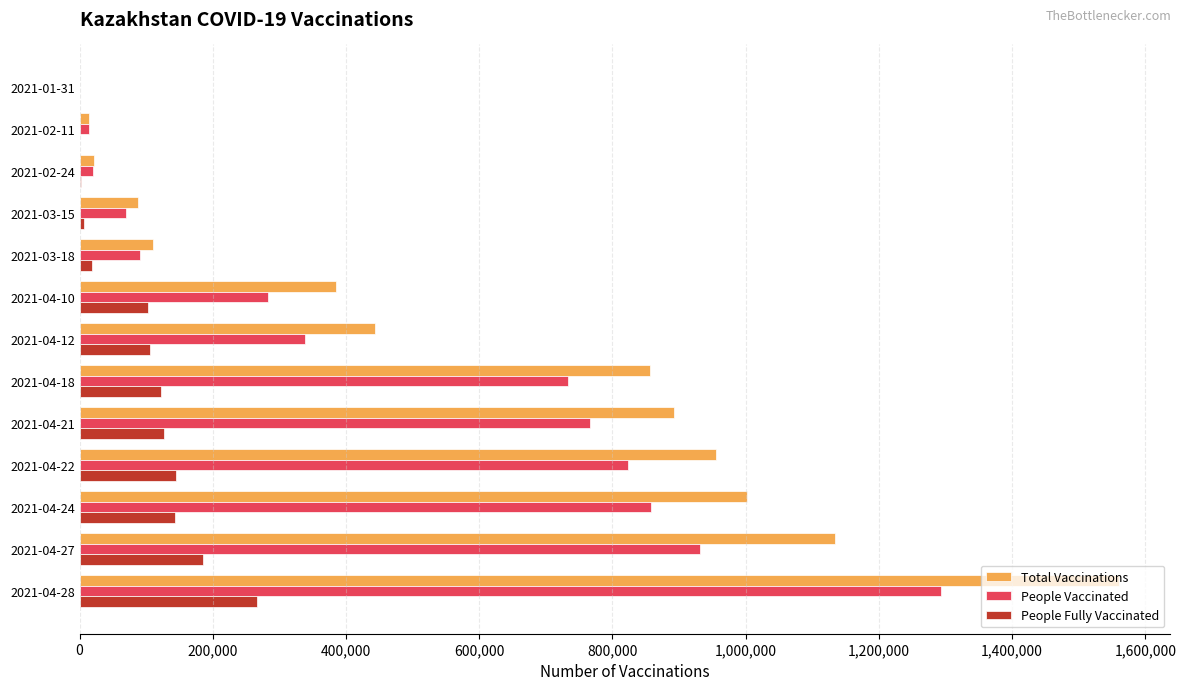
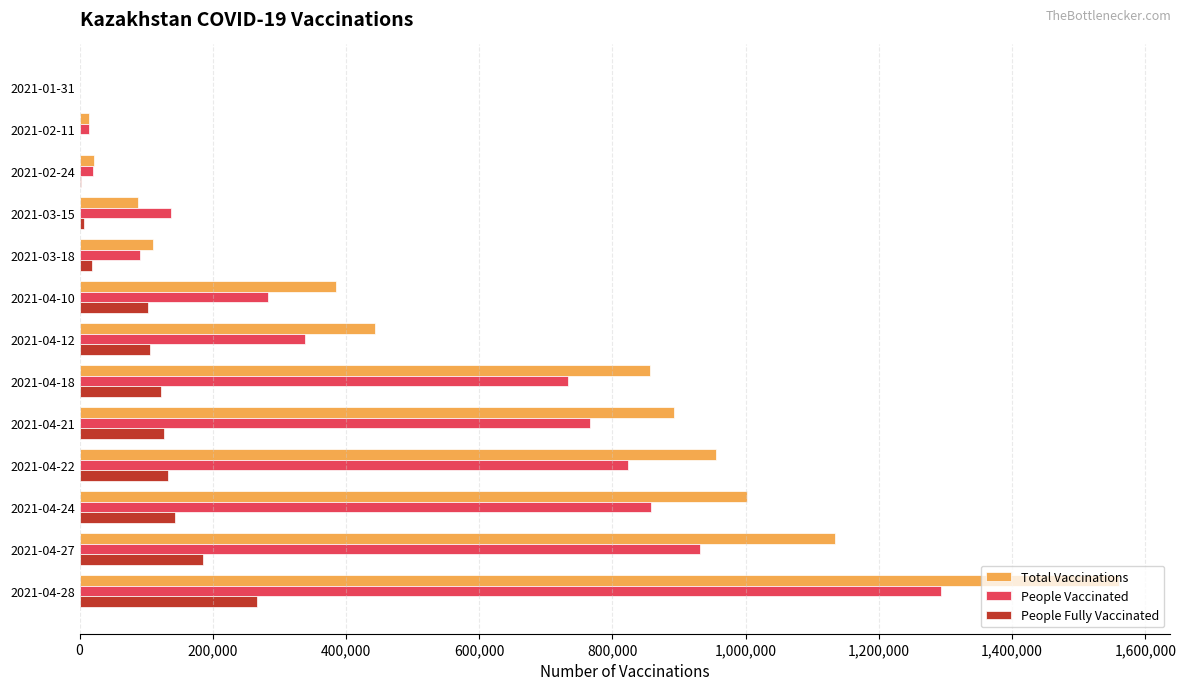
  {
    "Total Vaccinations": {
      "2021-01-31": "0",
      "2021-02-11": "10,000",
      "2021-02-24": "20,000",
      "2021-03-15": "90,000",
      "2021-03-18": "110,000",
      "2021-04-10": "390,000",
      "2021-04-12": "440,000",
      "2021-04-18": "860,000",
      "2021-04-21": "890,000",
      "2021-04-22": "960,000",
      "2021-04-24": "1,000,000",
      "2021-04-27": "1,130,000"
    },
    "People Vaccinated": {
      "2021-01-31": "0",
      "2021-02-11": "10,000",
      "2021-02-24": "20,000",
-     "2021-03-15": "70,000",
+     "2021-03-15": "140,000",
      "2021-03-18": "90,000",
      "2021-04-10": "280,000",
      "2021-04-12": "340,000",
      "2021-04-18": "730,000",
      "2021-04-21": "770,000",
      "2021-04-22": "820,000",
      "2021-04-24": "860,000",
      "2021-04-27": "930,000",
      "2021-04-28": "1,290,000"
    },
    "People Fully Vaccinated": {
      "2021-01-31": "0",
      "2021-02-11": "0",
      "2021-03-15": "10,000",
      "2021-03-18": "20,000",
      "2021-04-10": "100,000",
      "2021-04-12": "110,000",
      "2021-04-18": "120,000",
      "2021-04-21": "130,000",
-     "2021-04-22": "150,000",
+     "2021-04-22": "130,000",
      "2021-04-24": "140,000",
      "2021-04-27": "180,000",
      "2021-04-28": "270,000"
    }
  }
